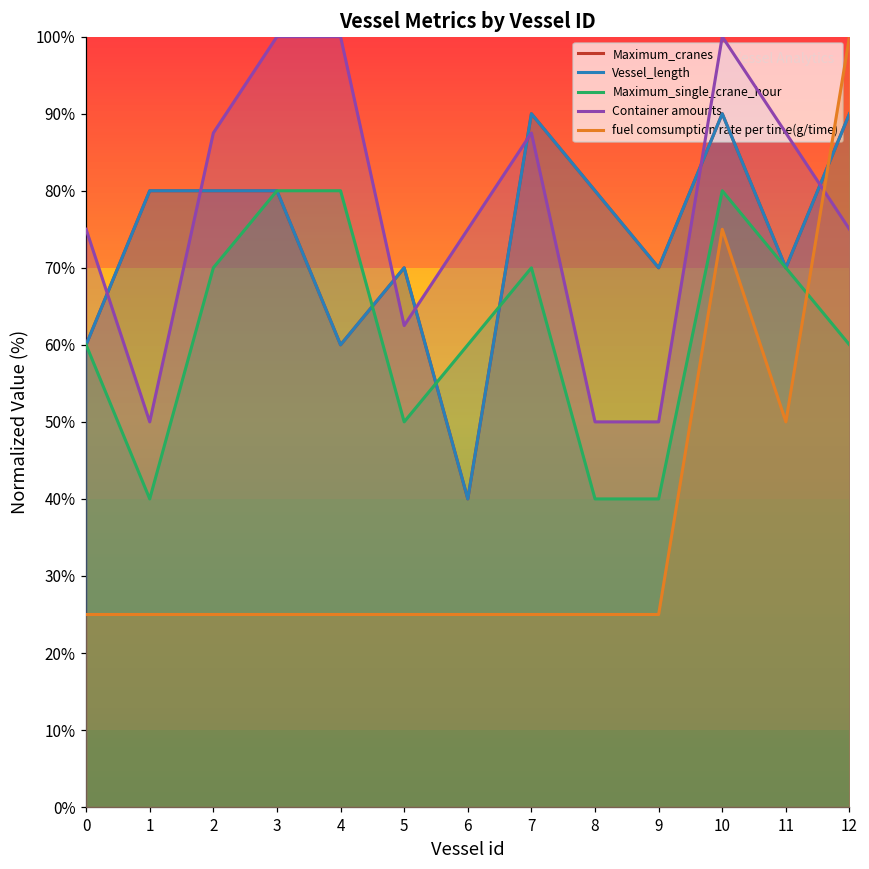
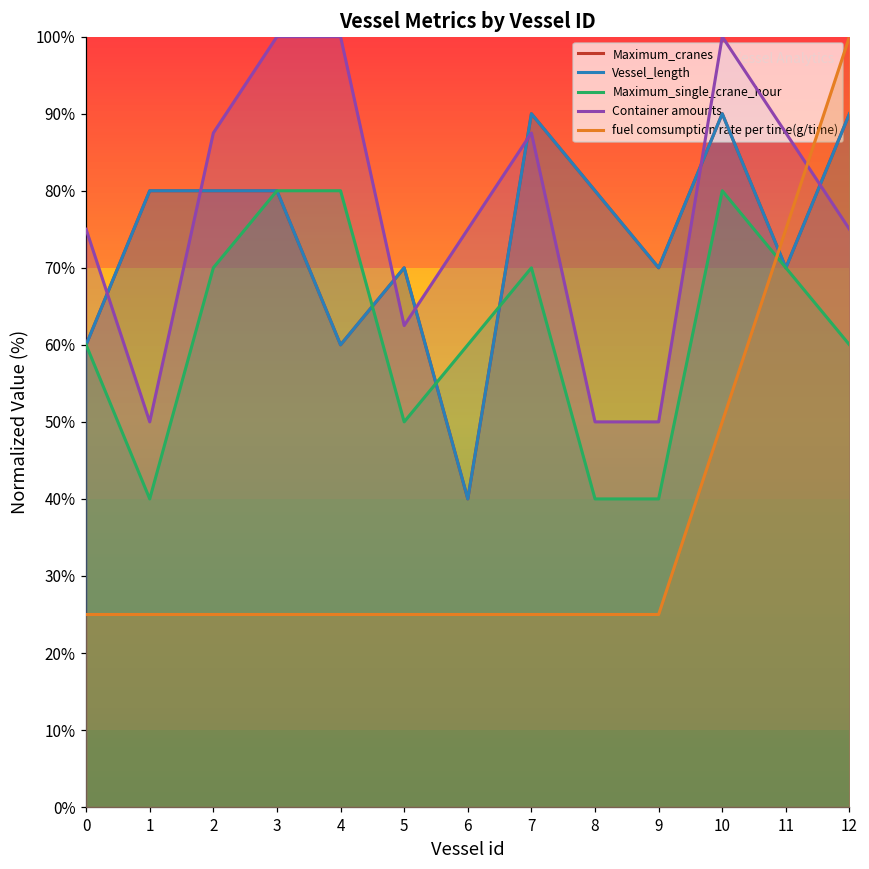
  {
    "fuel comsumption rate per time(g/time)": {
      "0": "25%",
      "1": "25%",
      "2": "25%",
      "3": "25%",
      "4": "25%",
      "5": "25%",
      "6": "25%",
      "7": "25%",
      "8": "25%",
      "9": "25%",
-     "10": "75%",
-     "11": "50%",
+     "10": "50%",
+     "11": "75%",
      "12": "100%"
    }
  }
